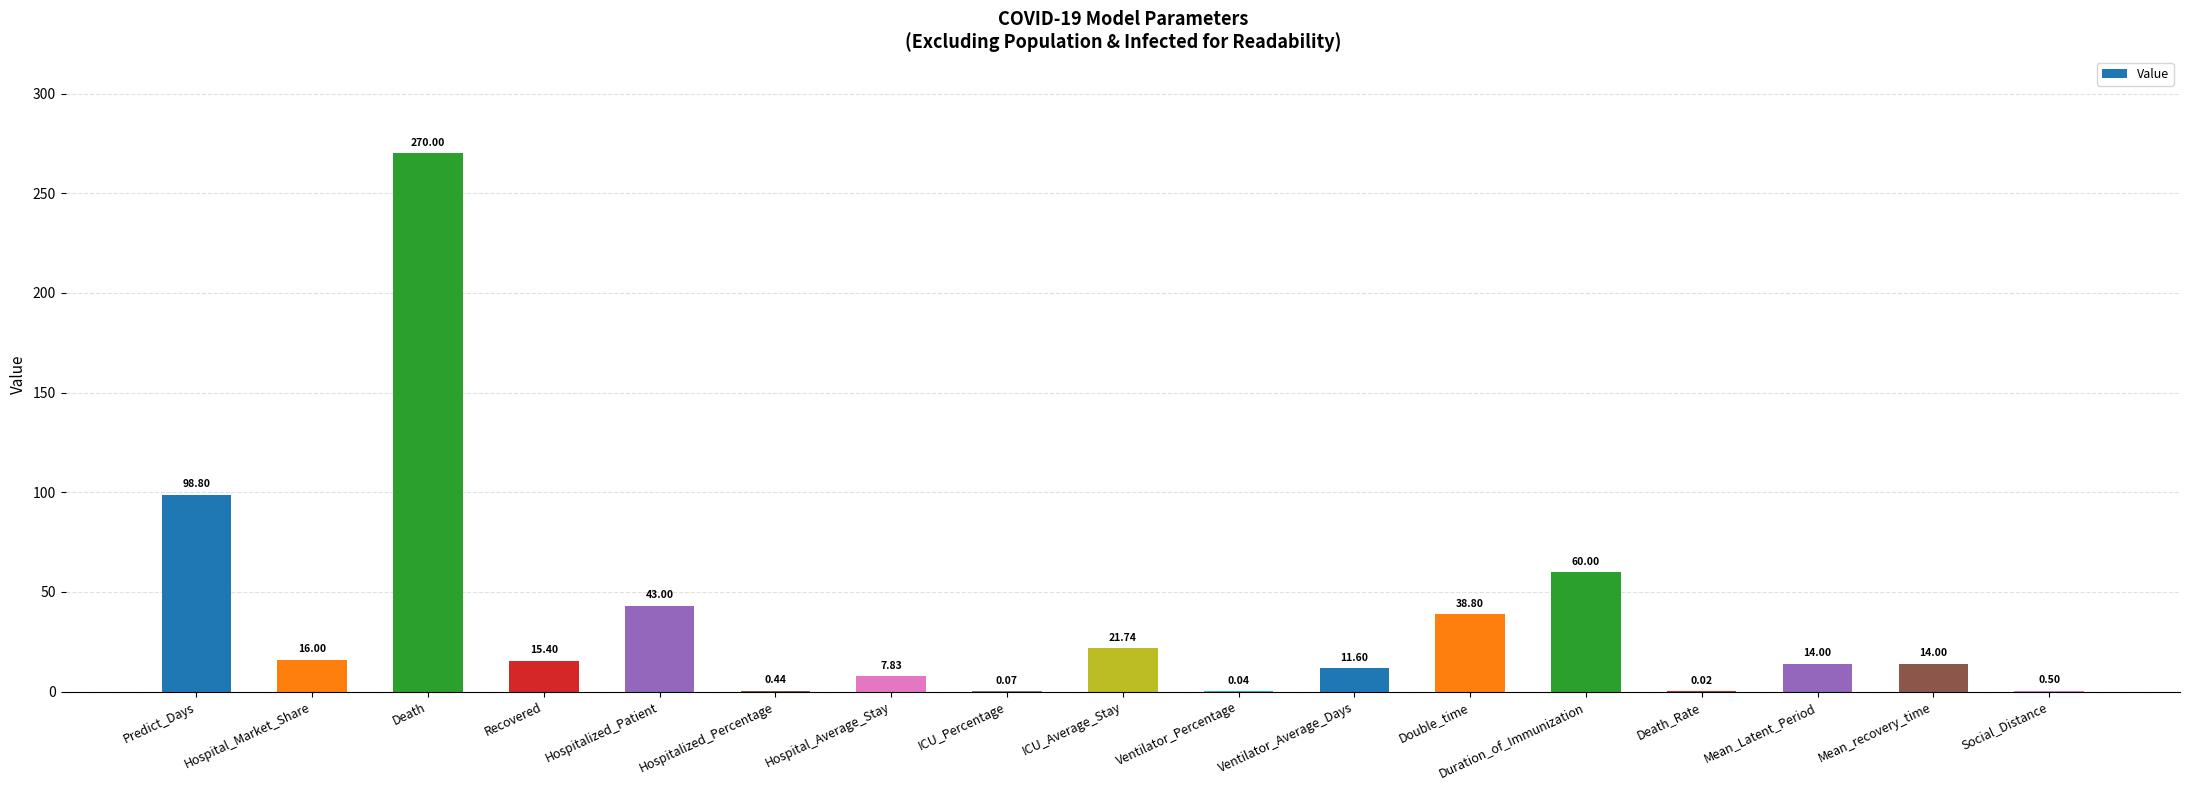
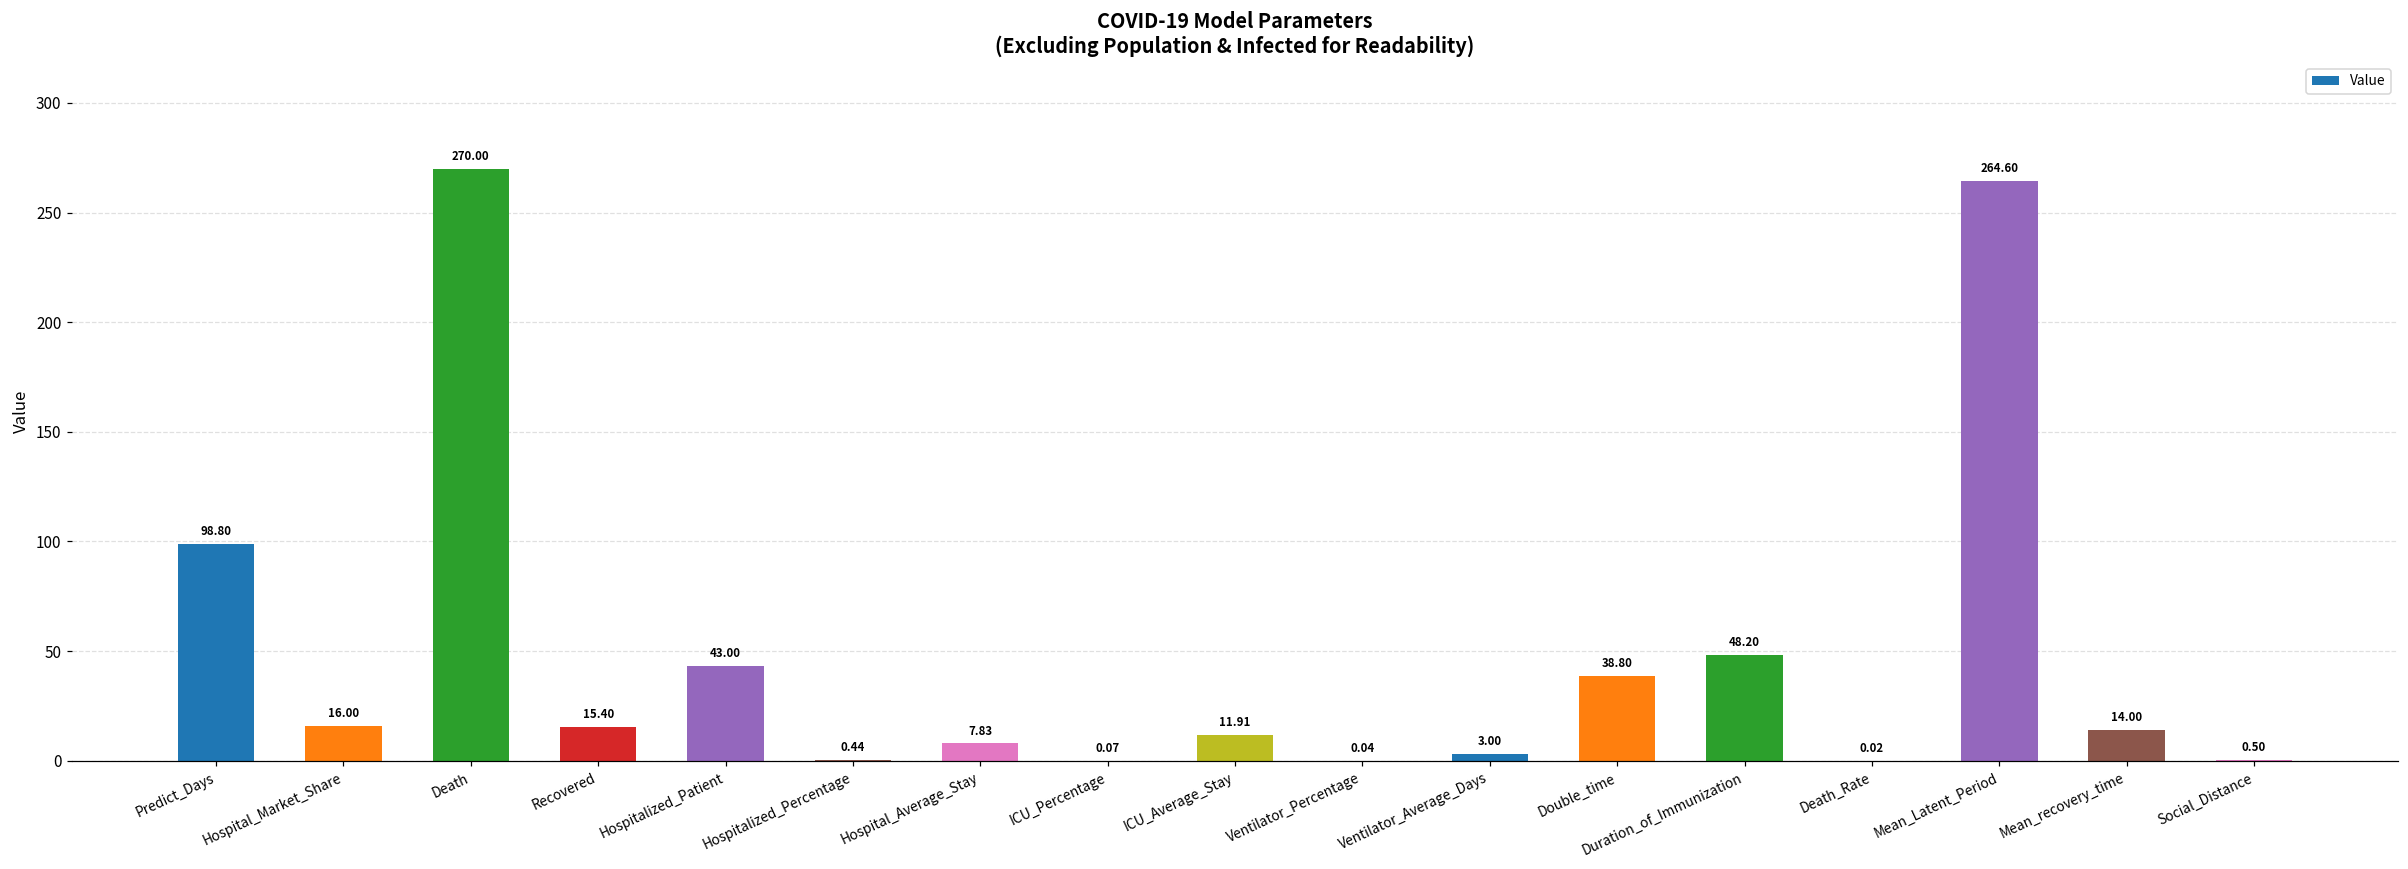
  {
    "Predict_Days": 98.80,
    "Hospital_Market_Share": 16.00,
    "Death": 270.00,
    "Recovered": 15.40,
    "Hospitalized_Patient": 43.00,
    "Hospitalized_Percentage": 0.44,
    "Hospital_Average_Stay": 7.83,
    "ICU_Percentage": 0.07,
-   "ICU_Average_Stay": 21.74,
+   "ICU_Average_Stay": 11.91,
    "Ventilator_Percentage": 0.04,
-   "Ventilator_Average_Days": 11.60,
+   "Ventilator_Average_Days": 3.00,
    "Double_time": 38.80,
-   "Duration_of_Immunization": 60.00,
+   "Duration_of_Immunization": 48.20,
    "Death_Rate": 0.02,
-   "Mean_Latent_Period": 14.00,
+   "Mean_Latent_Period": 264.60,
    "Mean_recovery_time": 14.00,
    "Social_Distance": 0.50
  }
